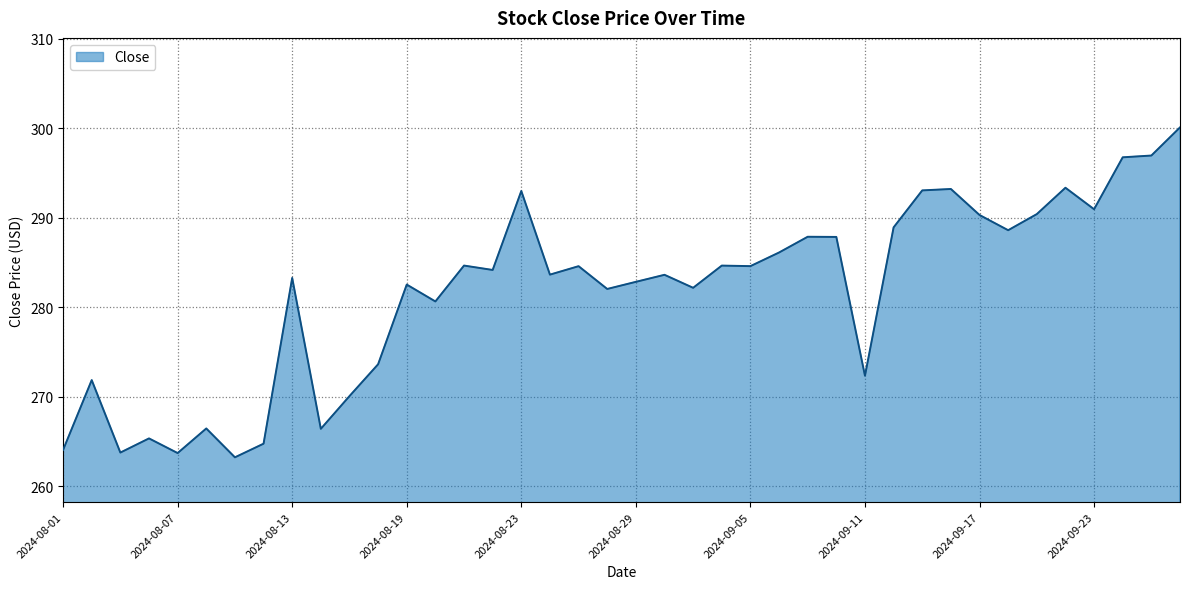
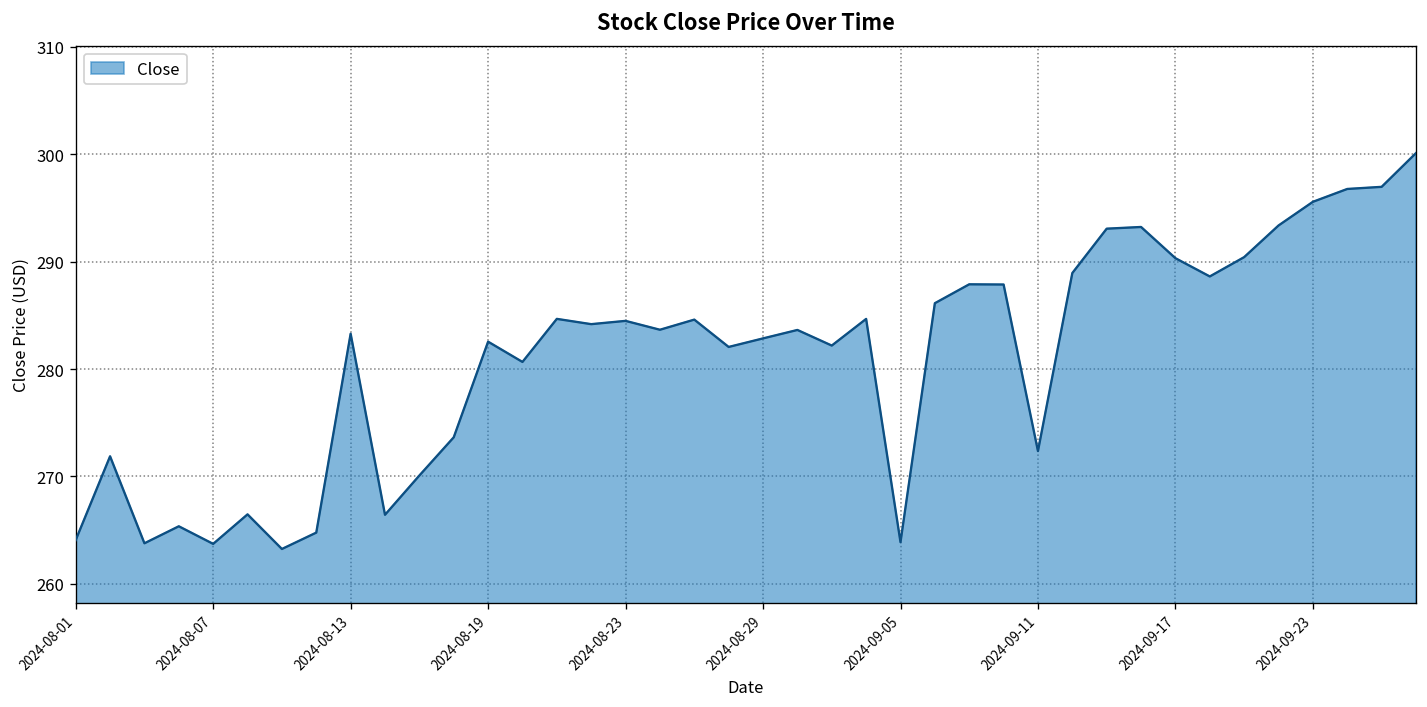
  {
    "2024-08-01": 264,
    "2024-08-07": 264,
    "2024-08-13": 283,
    "2024-08-19": 283,
-   "2024-08-23": 293,
+   "2024-08-23": 284,
    "2024-08-29": 283,
-   "2024-09-05": 285,
+   "2024-09-05": 264,
    "2024-09-11": 272,
    "2024-09-17": 290,
-   "2024-09-23": 291
+   "2024-09-23": 296
  }
